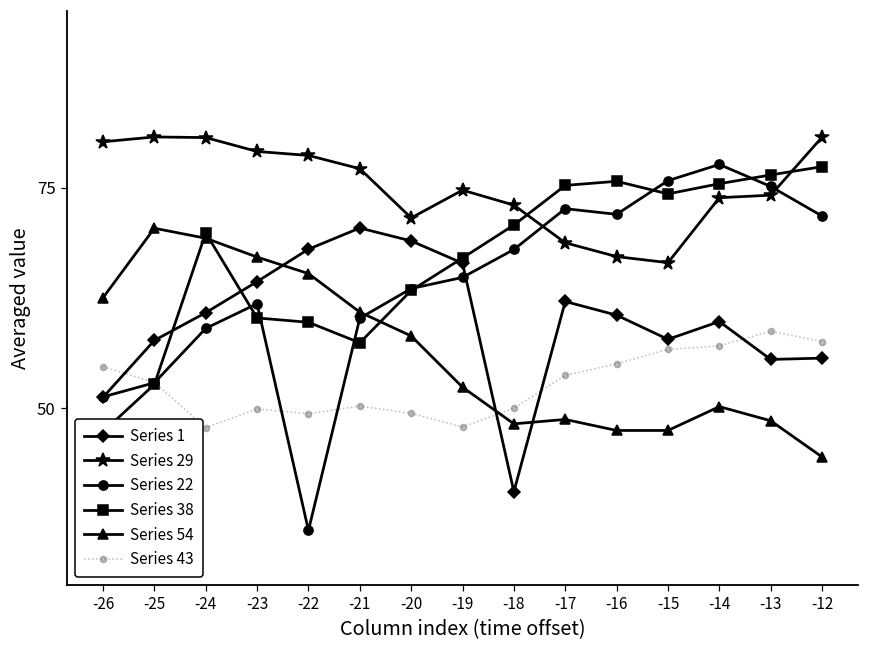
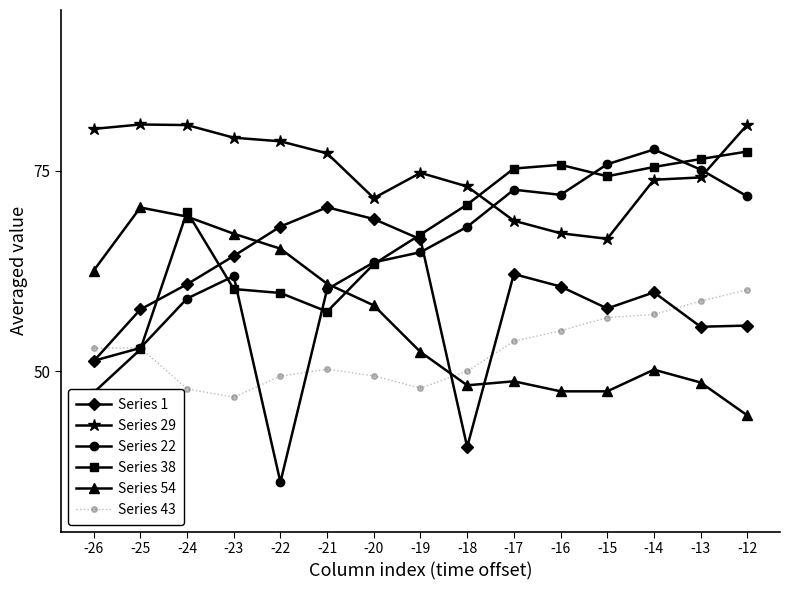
  {
    "Series 43": {
-     "-26": 55,
+     "-26": 53,
      "-24": 48,
-     "-23": 50,
+     "-23": 47,
      "-22": 49,
      "-21": 50,
      "-20": 49,
      "-19": 48,
      "-18": 50,
      "-17": 54,
      "-16": 55,
      "-15": 57,
      "-14": 57,
      "-13": 59,
-     "-12": 58
+     "-12": 60
    }
  }
